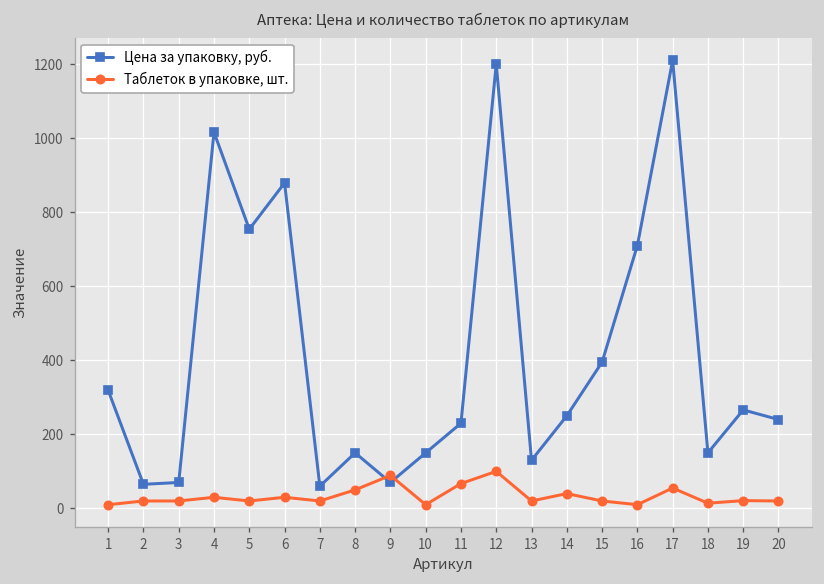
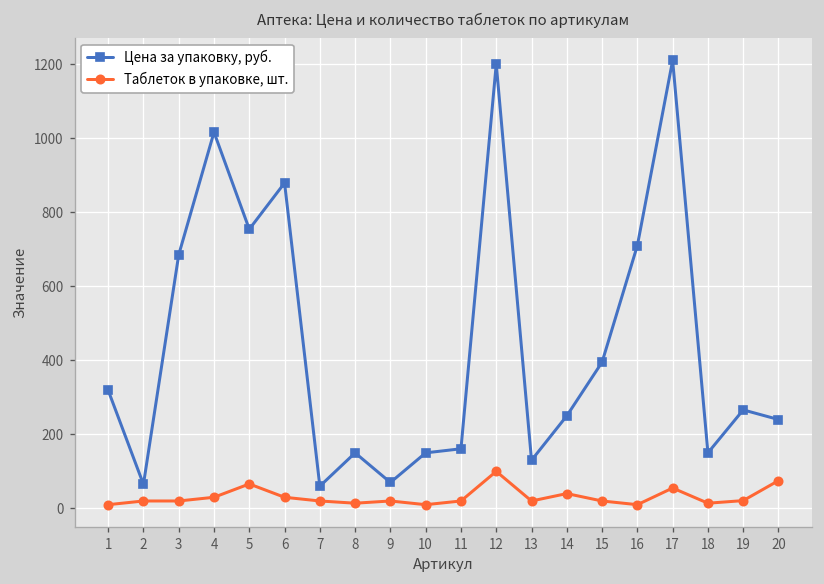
  {
    "Цена за упаковку, руб.": {
      "1": 320,
      "2": 70,
-     "3": 70,
+     "3": 690,
      "4": 1020,
      "5": 750,
      "6": 880,
      "7": 60,
      "8": 150,
      "9": 70,
      "10": 150,
-     "11": 230,
+     "11": 160,
      "12": 1200,
      "13": 130,
      "14": 250,
      "15": 400,
      "16": 710,
      "17": 1210,
      "18": 150,
      "19": 270,
      "20": 240
    },
    "Таблеток в упаковке, шт.": {
      "1": 10,
      "2": 20,
      "3": 20,
      "4": 30,
-     "5": 20,
+     "5": 70,
      "6": 30,
      "7": 20,
-     "8": 50,
-     "9": 90,
+     "8": 10,
+     "9": 20,
      "10": 10,
-     "11": 70,
+     "11": 20,
      "12": 100,
      "13": 20,
      "14": 40,
      "15": 20,
      "16": 10,
      "17": 60,
      "18": 10,
      "19": 20,
-     "20": 20
+     "20": 80
    }
  }
